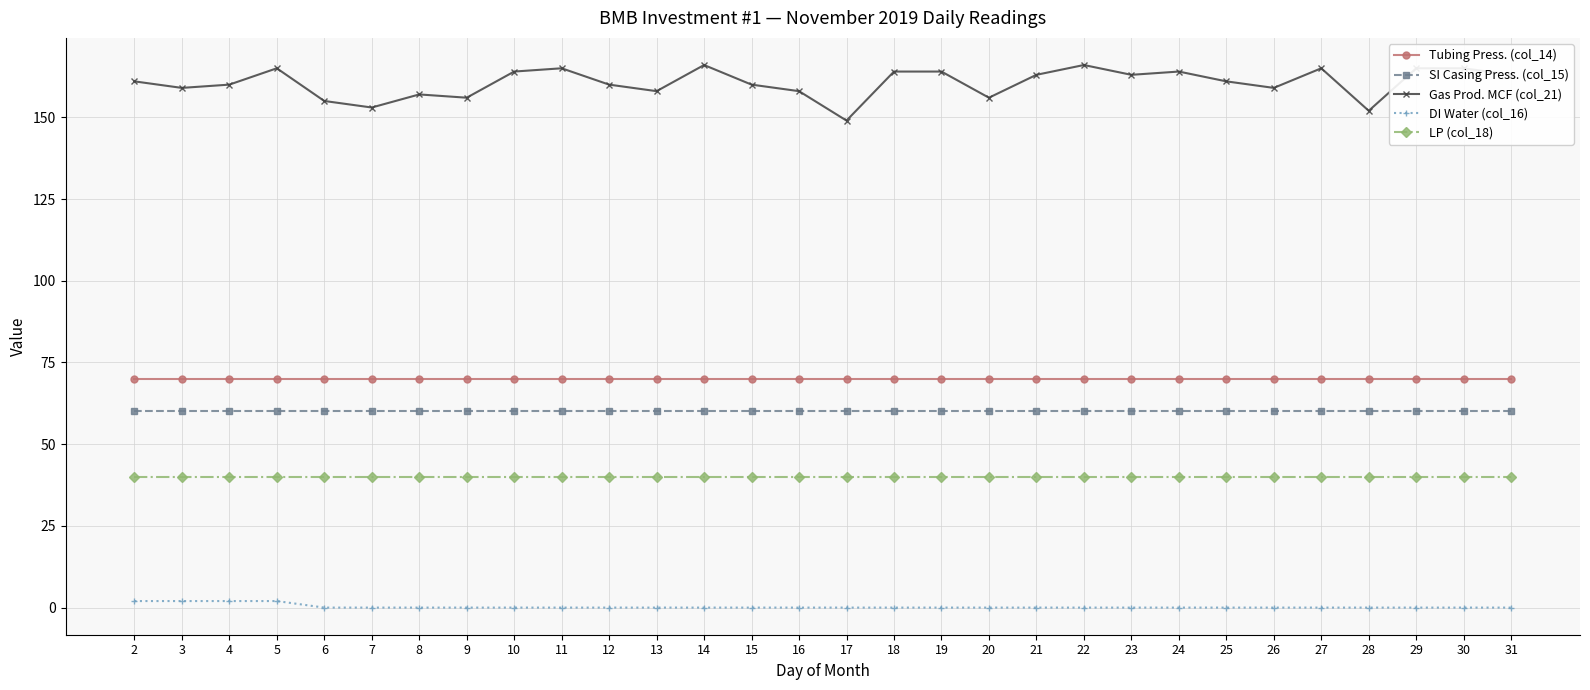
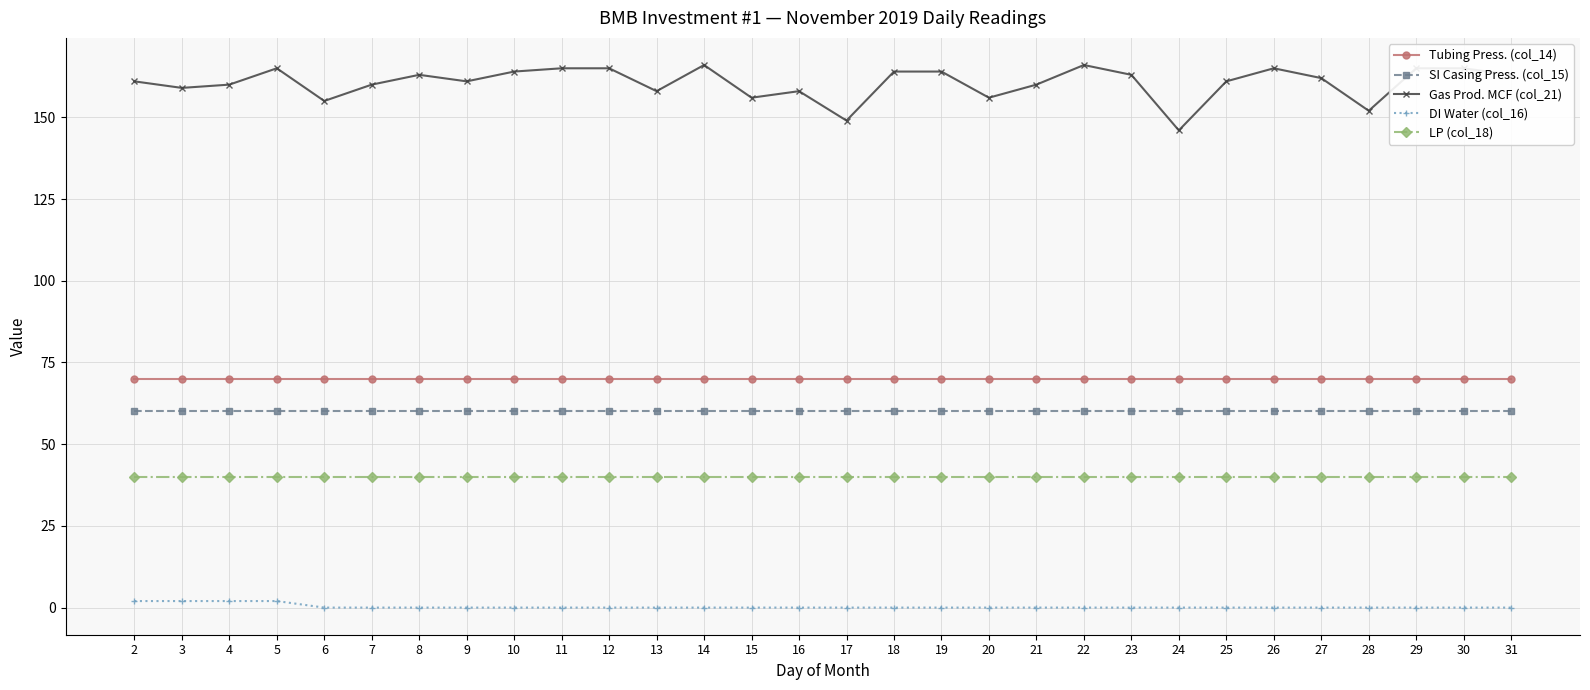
  {
    "Tubing Press. (col_14)": {
      "2": 70,
      "3": 70,
      "4": 70,
      "5": 70,
      "6": 70,
      "7": 70,
      "8": 70,
      "9": 70,
      "10": 70,
      "11": 70,
      "12": 70,
      "13": 70,
      "14": 70,
      "15": 70,
      "16": 70,
      "17": 70,
      "18": 70,
      "19": 70,
      "20": 70,
      "21": 70,
      "22": 70,
      "23": 70,
      "24": 70,
      "25": 70,
      "26": 70,
      "27": 70,
      "28": 70,
      "29": 70,
      "30": 70,
      "31": 70
    },
    "Gas Prod. MCF (col_21)": {
      "2": 161,
      "3": 159,
      "4": 160,
      "5": 165,
      "6": 155,
-     "7": 153,
-     "8": 157,
-     "9": 156,
+     "7": 160,
+     "8": 163,
+     "9": 161,
      "10": 164,
      "11": 165,
-     "12": 160,
+     "12": 165,
      "13": 158,
      "14": 166,
-     "15": 160,
+     "15": 156,
      "16": 158,
      "17": 149,
      "18": 164,
      "19": 164,
      "20": 156,
-     "21": 163,
+     "21": 160,
      "22": 166,
      "23": 163,
-     "24": 164,
+     "24": 146,
      "25": 161,
-     "26": 159,
-     "27": 165,
+     "26": 165,
+     "27": 162,
      "28": 152
    },
    "LP (col_18)": {
      "2": 40,
      "3": 40,
      "4": 40,
      "5": 40,
      "6": 40,
      "7": 40,
      "8": 40,
      "9": 40,
      "10": 40,
      "11": 40,
      "12": 40,
      "13": 40,
      "14": 40,
      "15": 40,
      "16": 40,
      "17": 40,
      "18": 40,
      "19": 40,
      "20": 40,
      "21": 40,
      "22": 40,
      "23": 40,
      "24": 40,
      "25": 40,
      "26": 40,
      "27": 40,
      "28": 40,
      "29": 40,
      "30": 40,
      "31": 40
    }
  }
